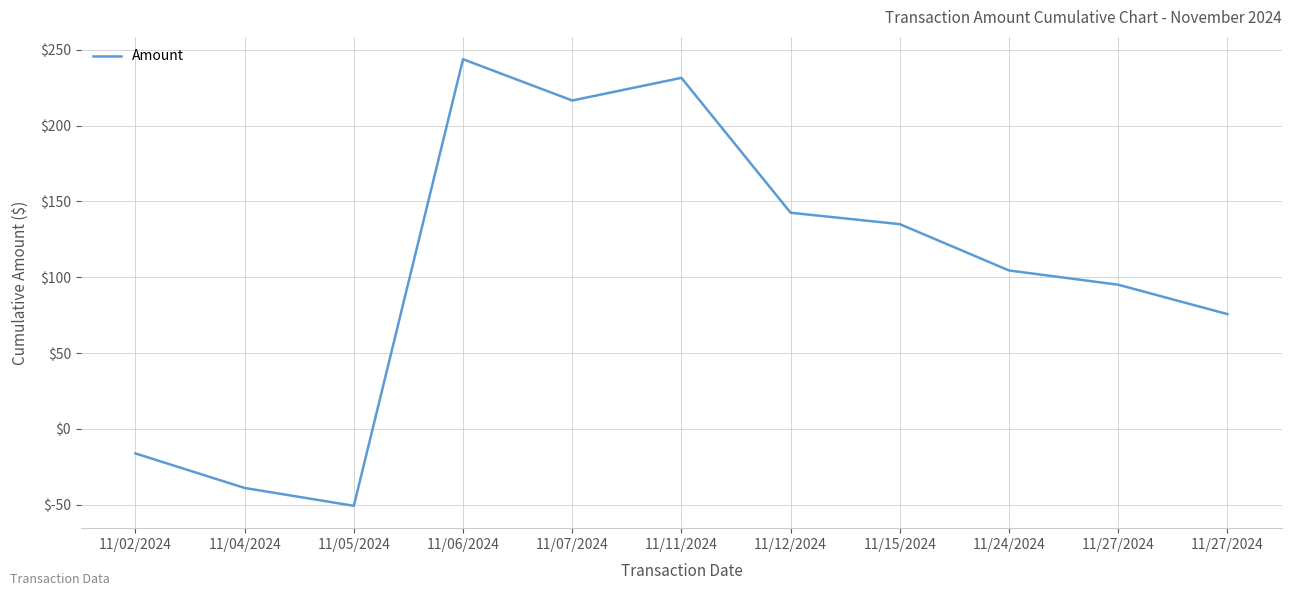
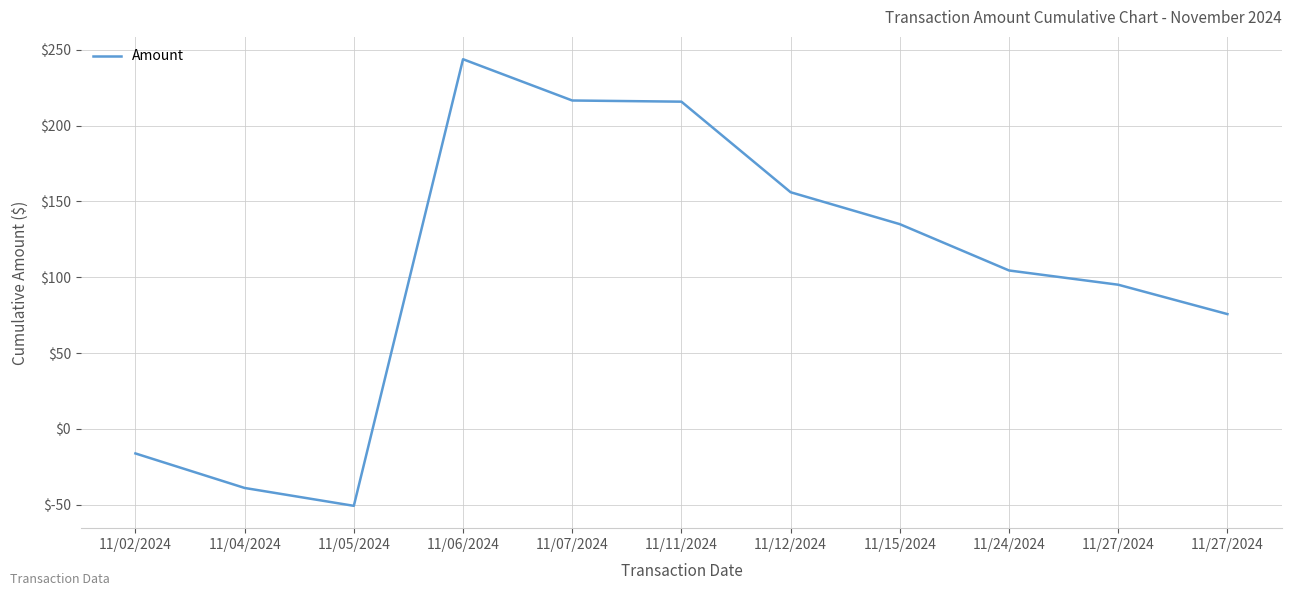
  {
    "11/02/2024": "$-16",
    "11/04/2024": "$-39",
    "11/05/2024": "$-51",
    "11/06/2024": "$244",
    "11/07/2024": "$217",
-   "11/11/2024": "$232",
-   "11/12/2024": "$143",
+   "11/11/2024": "$216",
+   "11/12/2024": "$156",
    "11/15/2024": "$135",
    "11/24/2024": "$105"
  }
